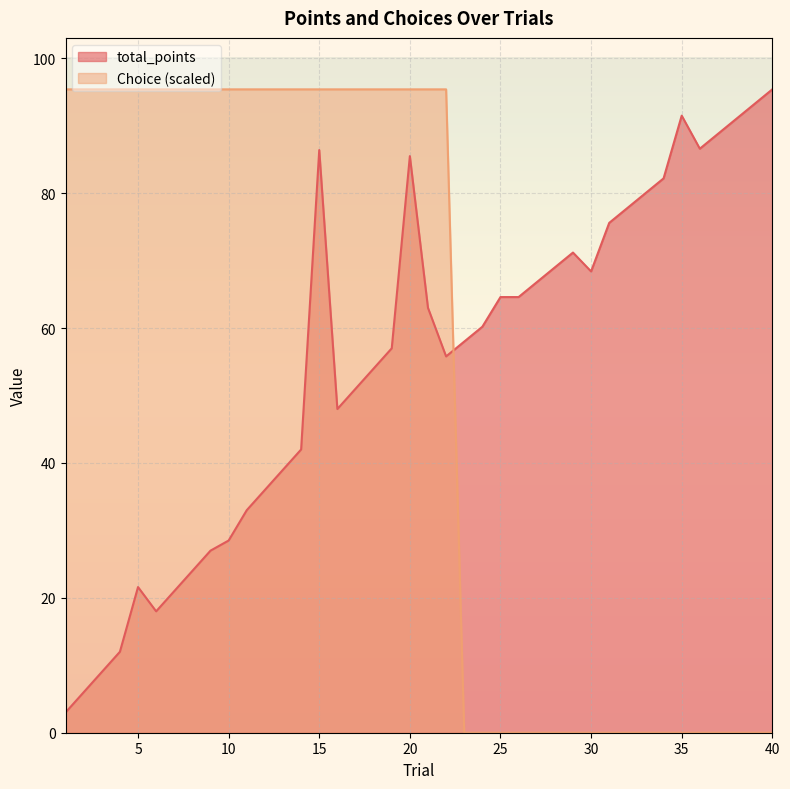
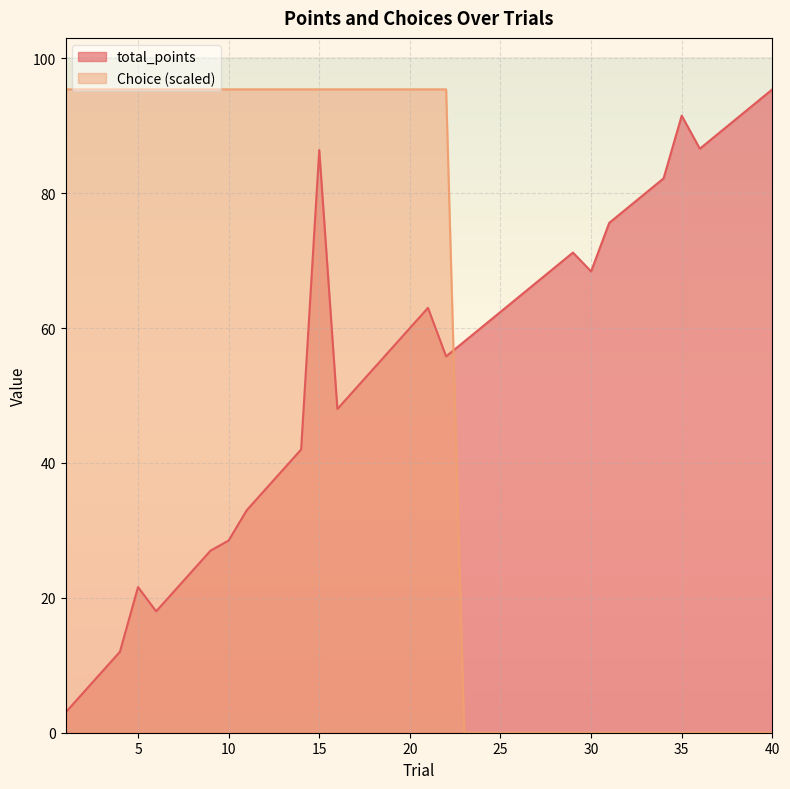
  {
    "total_points": {
      "5": 22,
      "10": 29,
      "15": 86,
-     "20": 86,
-     "25": 65,
+     "20": 60,
+     "25": 62,
      "30": 68,
      "35": 92,
      "40": 95
    },
    "Choice (scaled)": {
      "10": 95,
      "15": 95,
      "20": 95,
      "25": 0,
      "30": 0,
      "35": 0,
      "40": 0
    }
  }
